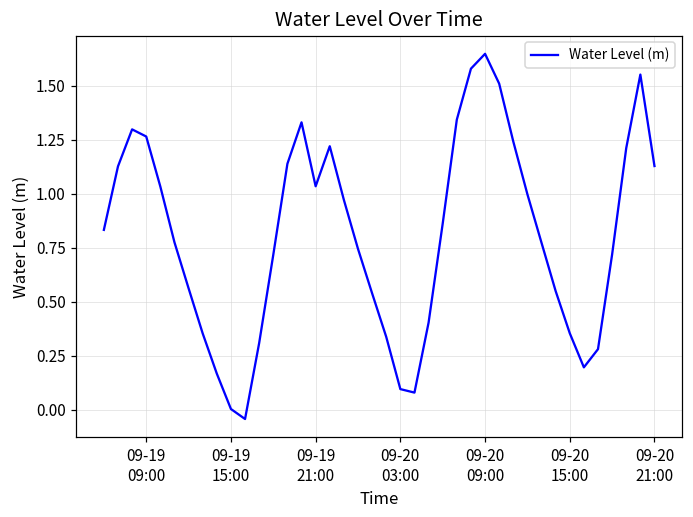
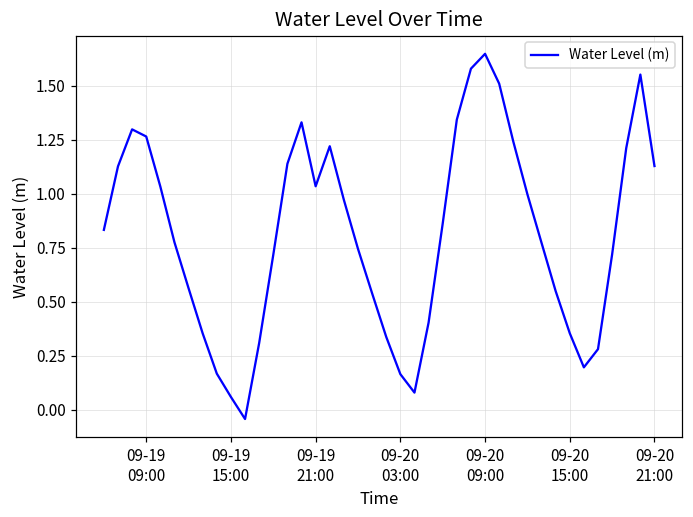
  {
    "09-19 09:00": 1.26,
-   "09-19 15:00": 0.00,
+   "09-19 15:00": 0.06,
    "09-19 21:00": 1.03,
-   "09-20 03:00": 0.10,
+   "09-20 03:00": 0.16,
    "09-20 09:00": 1.65,
    "09-20 15:00": 0.35,
    "09-20 21:00": 1.13
  }
